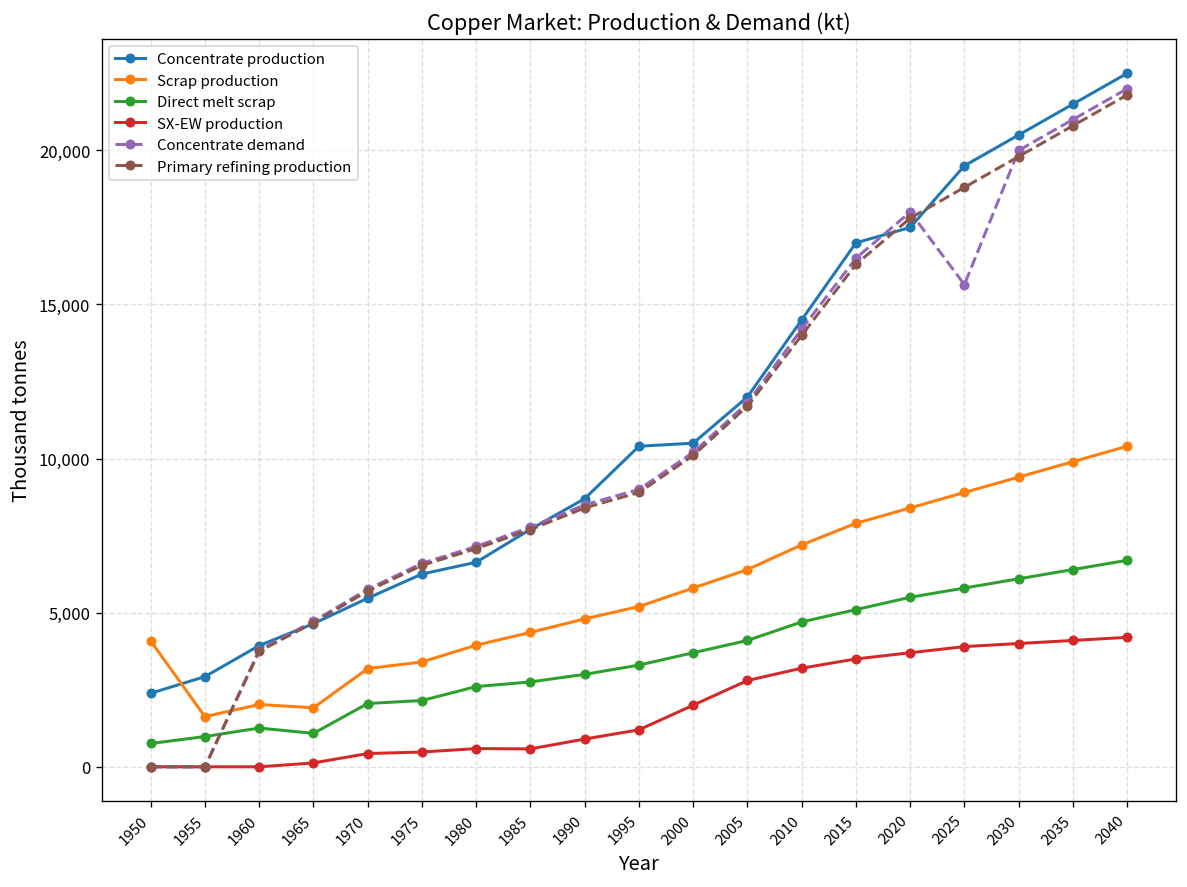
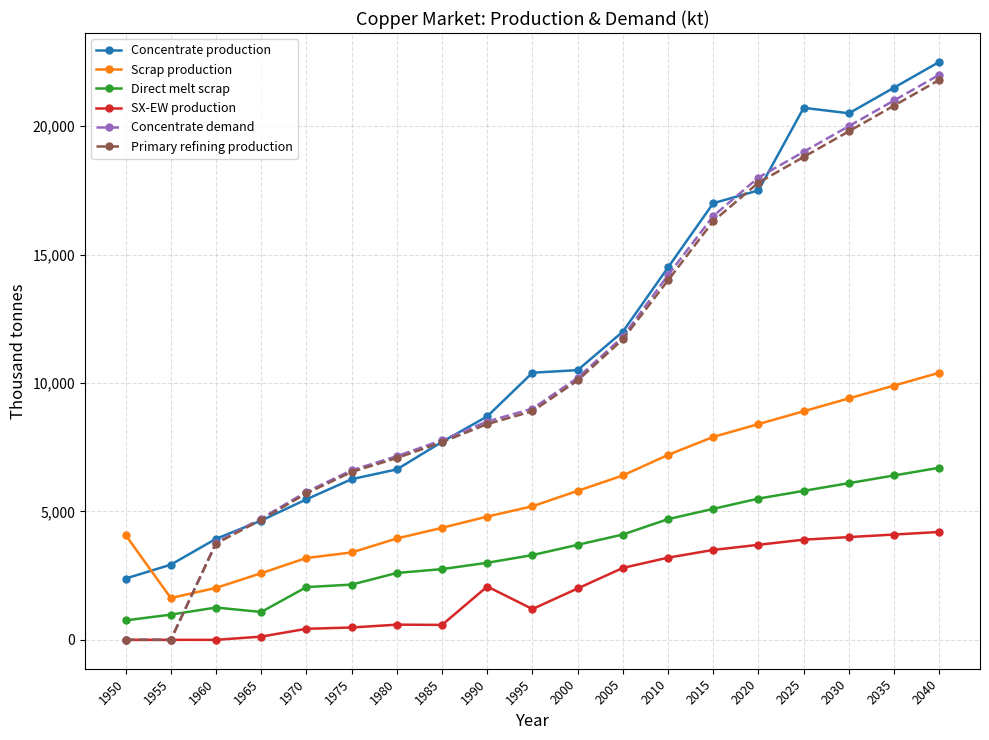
  {
    "Concentrate production": {
      "1950": "2,400",
      "1955": "2,900",
      "1960": "3,900",
      "1970": "5,500",
      "1975": "6,300",
      "1980": "6,600",
      "1990": "8,700",
      "1995": "10,400",
      "2000": "10,500",
      "2005": "12,000",
      "2010": "14,500",
      "2015": "17,000",
      "2020": "17,500",
-     "2025": "19,500",
+     "2025": "20,700",
      "2030": "20,500",
      "2035": "21,500",
      "2040": "22,500"
    },
    "Scrap production": {
      "1950": "4,100",
      "1955": "1,600",
      "1960": "2,000",
-     "1965": "1,900",
+     "1965": "2,600",
      "1970": "3,200",
      "1975": "3,400",
      "1980": "3,900",
      "1985": "4,400",
      "1990": "4,800",
      "1995": "5,200",
      "2000": "5,800",
      "2005": "6,400",
      "2010": "7,200",
      "2015": "7,900",
      "2020": "8,400",
      "2025": "8,900",
      "2030": "9,400",
      "2035": "9,900",
      "2040": "10,400"
    },
    "Direct melt scrap": {
      "1950": "800",
      "1955": "1,000",
      "1960": "1,300",
      "1965": "1,100",
      "1970": "2,100",
      "1975": "2,200",
      "1980": "2,600",
      "1985": "2,800",
      "1990": "3,000",
      "1995": "3,300",
      "2000": "3,700",
      "2005": "4,100",
      "2010": "4,700",
      "2015": "5,100",
      "2020": "5,500",
      "2025": "5,800",
      "2030": "6,100",
      "2035": "6,400",
      "2040": "6,700"
    },
    "SX-EW production": {
      "1960": "0",
      "1965": "100",
      "1970": "400",
      "1975": "500",
      "1980": "600",
      "1985": "600",
-     "1990": "900",
+     "1990": "2,100",
      "1995": "1,200",
      "2000": "2,000",
      "2005": "2,800",
      "2010": "3,200",
      "2015": "3,500",
      "2020": "3,700",
      "2025": "3,900",
      "2030": "4,000",
      "2035": "4,100",
      "2040": "4,200"
    },
    "Concentrate demand": {
      "1990": "8,500",
      "2000": "10,200",
      "2005": "11,800",
      "2010": "14,200",
      "2015": "16,500",
      "2020": "18,000",
-     "2025": "15,600",
+     "2025": "19,000",
      "2030": "20,000",
      "2035": "21,000",
      "2040": "22,000"
    },
    "Primary refining production": {
      "1990": "8,400",
      "2000": "10,100",
      "2005": "11,700",
      "2010": "14,000",
      "2015": "16,300",
      "2020": "17,800",
      "2025": "18,800",
      "2030": "19,800",
      "2035": "20,800",
      "2040": "21,800"
    }
  }
